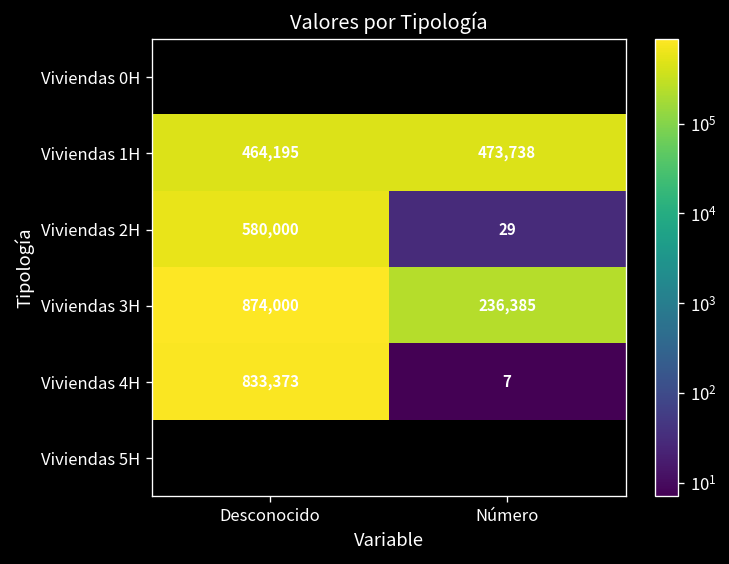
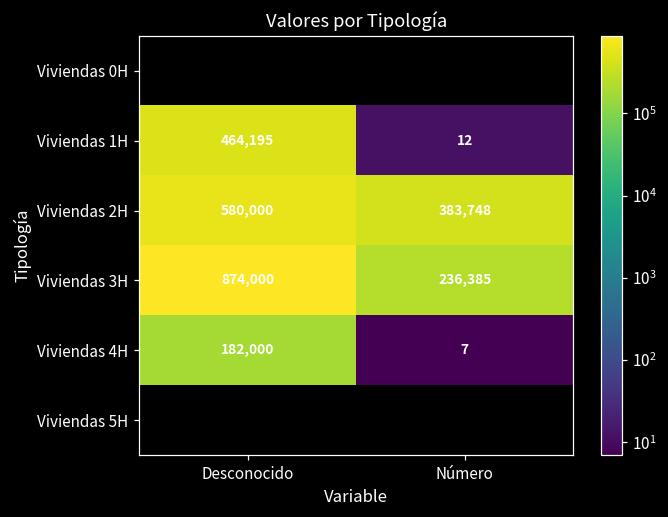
  {
    "Viviendas 1H": {
      "Desconocido": "464,195",
-     "Número": "473,738"
+     "Número": "12"
    },
    "Viviendas 2H": {
      "Desconocido": "580,000",
-     "Número": "29"
+     "Número": "383,748"
    },
    "Viviendas 3H": {
      "Desconocido": "874,000",
      "Número": "236,385"
    },
    "Viviendas 4H": {
-     "Desconocido": "833,373",
+     "Desconocido": "182,000",
      "Número": "7"
    }
  }
